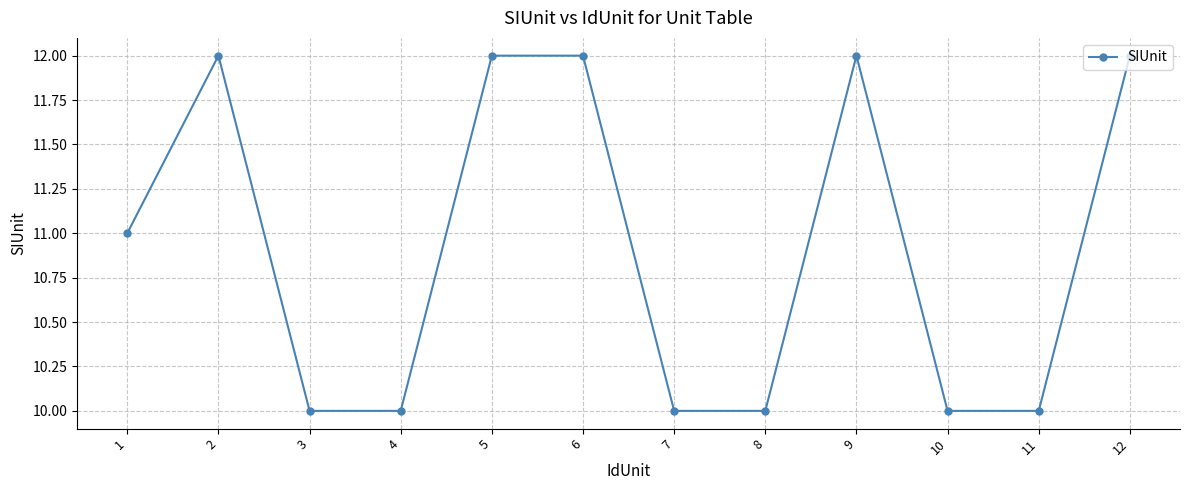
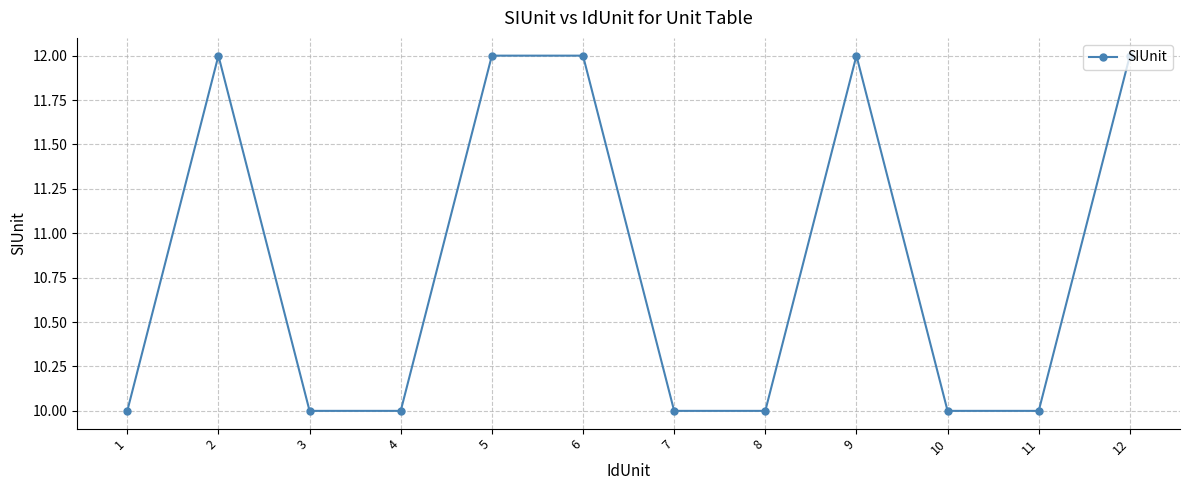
  {
-   "1": 11,
+   "1": 10,
    "2": 12,
    "3": 10,
    "4": 10,
    "5": 12,
    "6": 12,
    "7": 10,
    "8": 10,
    "9": 12,
    "10": 10,
    "11": 10
  }
